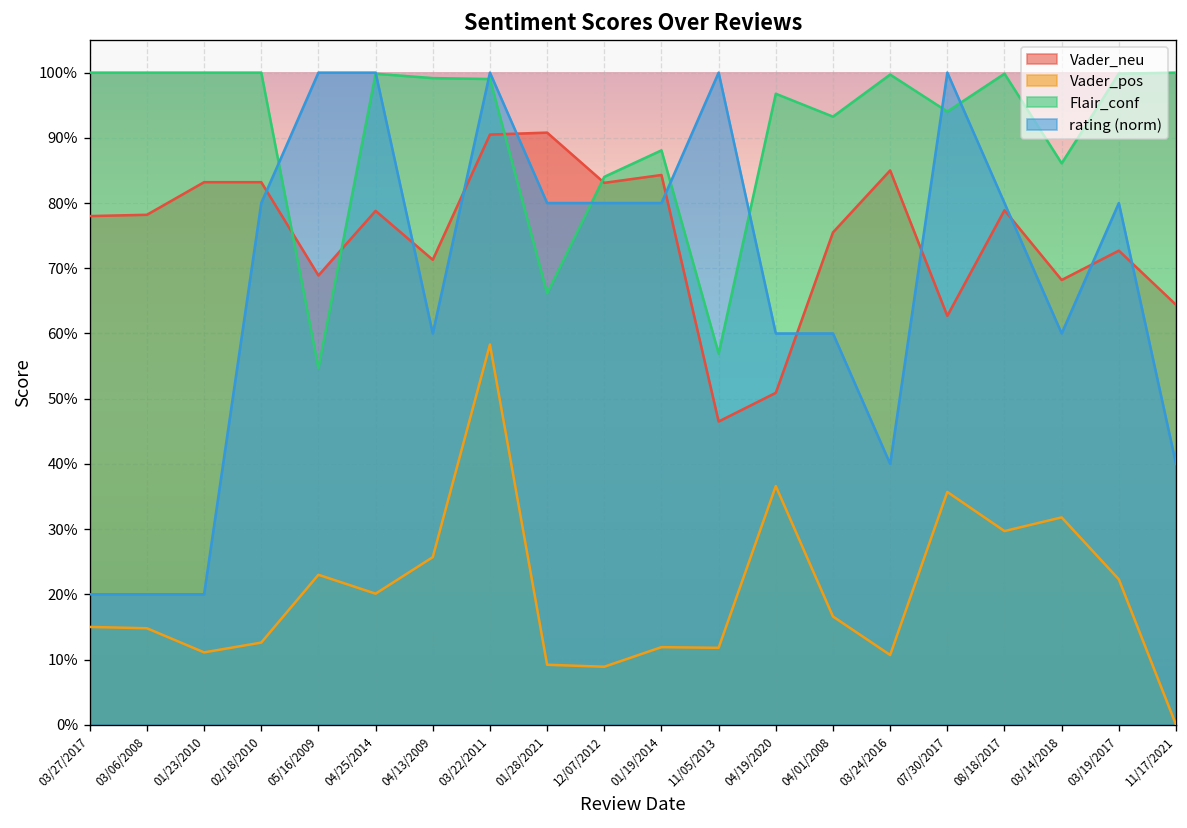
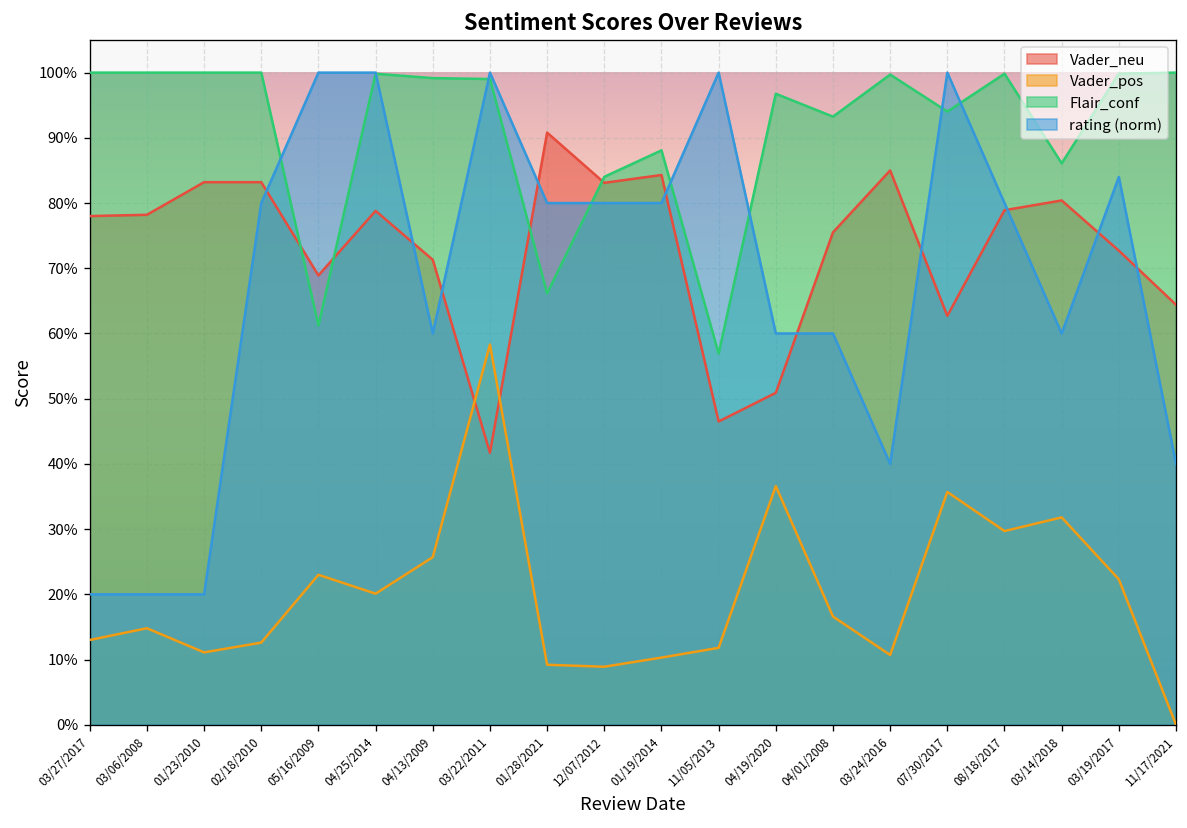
  {
    "Vader_neu": {
      "03/27/2017": "78%",
      "03/06/2008": "78%",
      "01/23/2010": "83%",
      "02/18/2010": "83%",
      "05/16/2009": "69%",
      "04/25/2014": "79%",
      "04/13/2009": "71%",
-     "03/22/2011": "91%",
+     "03/22/2011": "42%",
      "01/28/2021": "91%",
      "12/07/2012": "83%",
      "01/19/2014": "84%",
      "11/05/2013": "47%",
      "04/19/2020": "51%",
      "04/01/2008": "76%",
      "03/24/2016": "85%",
      "07/30/2017": "63%",
      "08/18/2017": "79%",
-     "03/14/2018": "68%",
+     "03/14/2018": "80%",
      "03/19/2017": "73%",
      "11/17/2021": "64%"
    },
    "Vader_pos": {
-     "03/27/2017": "15%",
+     "03/27/2017": "13%",
      "03/06/2008": "15%",
      "01/23/2010": "11%",
      "02/18/2010": "13%",
      "05/16/2009": "23%",
      "04/25/2014": "20%",
      "04/13/2009": "26%",
      "03/22/2011": "58%",
      "01/28/2021": "9%",
      "12/07/2012": "9%",
-     "01/19/2014": "12%",
+     "01/19/2014": "10%",
      "11/05/2013": "12%",
      "04/19/2020": "37%",
      "04/01/2008": "17%",
      "03/24/2016": "11%",
      "07/30/2017": "36%",
      "08/18/2017": "30%",
      "03/14/2018": "32%",
      "03/19/2017": "22%",
      "11/17/2021": "0%"
    },
    "Flair_conf": {
      "03/27/2017": "100%",
      "03/06/2008": "100%",
      "01/23/2010": "100%",
      "02/18/2010": "100%",
-     "05/16/2009": "55%",
+     "05/16/2009": "61%",
      "04/13/2009": "99%",
      "03/22/2011": "99%",
      "01/28/2021": "66%",
      "12/07/2012": "84%",
      "01/19/2014": "88%",
      "11/05/2013": "57%",
      "04/19/2020": "97%",
      "04/01/2008": "93%",
      "03/24/2016": "100%",
      "07/30/2017": "94%",
      "08/18/2017": "100%",
      "03/14/2018": "86%",
      "11/17/2021": "100%"
    },
    "rating (norm)": {
      "03/27/2017": "20%",
      "03/06/2008": "20%",
      "01/23/2010": "20%",
      "02/18/2010": "80%",
      "05/16/2009": "100%",
      "04/13/2009": "60%",
      "03/22/2011": "100%",
      "01/28/2021": "80%",
      "12/07/2012": "80%",
      "01/19/2014": "80%",
      "11/05/2013": "100%",
      "04/19/2020": "60%",
      "04/01/2008": "60%",
      "03/24/2016": "40%",
      "07/30/2017": "100%",
      "08/18/2017": "80%",
      "03/14/2018": "60%",
-     "03/19/2017": "80%",
+     "03/19/2017": "84%",
      "11/17/2021": "40%"
    }
  }
